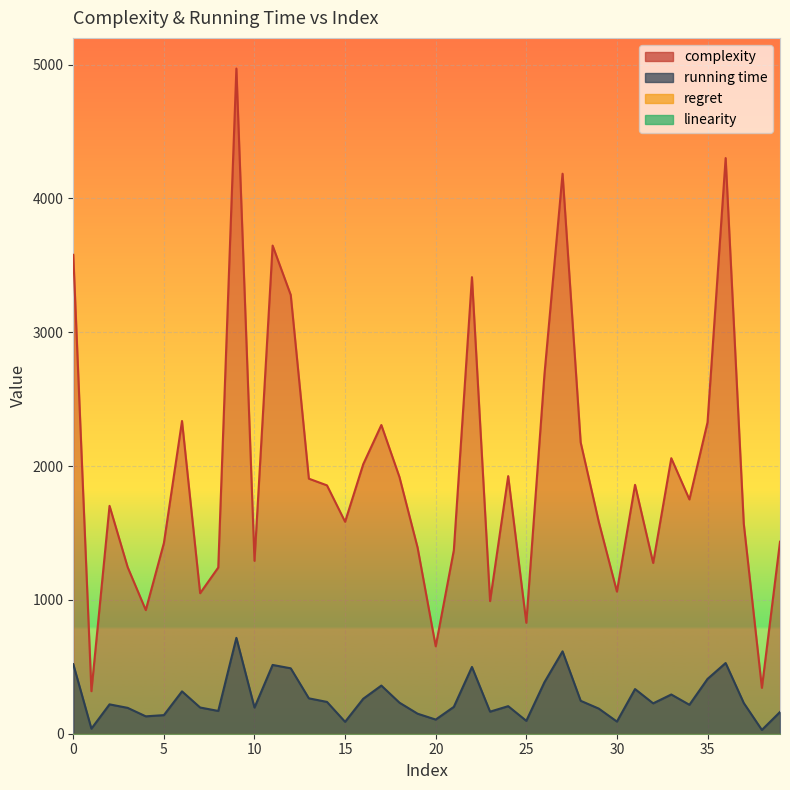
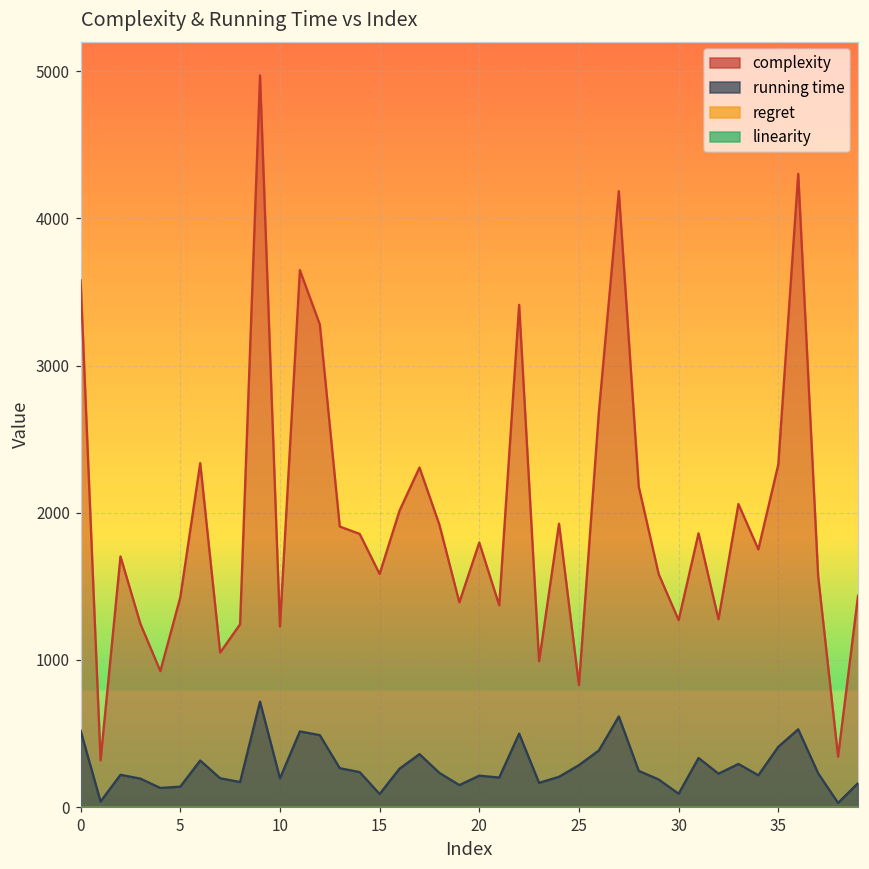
  {
    "complexity": {
      "0": 3580,
      "5": 1430,
-     "10": 1290,
+     "10": 1230,
      "15": 1580,
-     "20": 650,
+     "20": 1800,
      "25": 830,
-     "30": 1060,
+     "30": 1270,
      "35": 2330
    },
    "running time": {
      "0": 520,
      "5": 140,
      "10": 200,
      "15": 90,
-     "20": 110,
-     "25": 100,
+     "20": 210,
+     "25": 290,
      "30": 90,
      "35": 410
    },
    "linearity": {
      "0": 0,
      "5": 0,
      "10": 0,
      "15": 0,
      "20": 0,
      "25": 0,
      "30": 0,
      "35": 0
    }
  }
